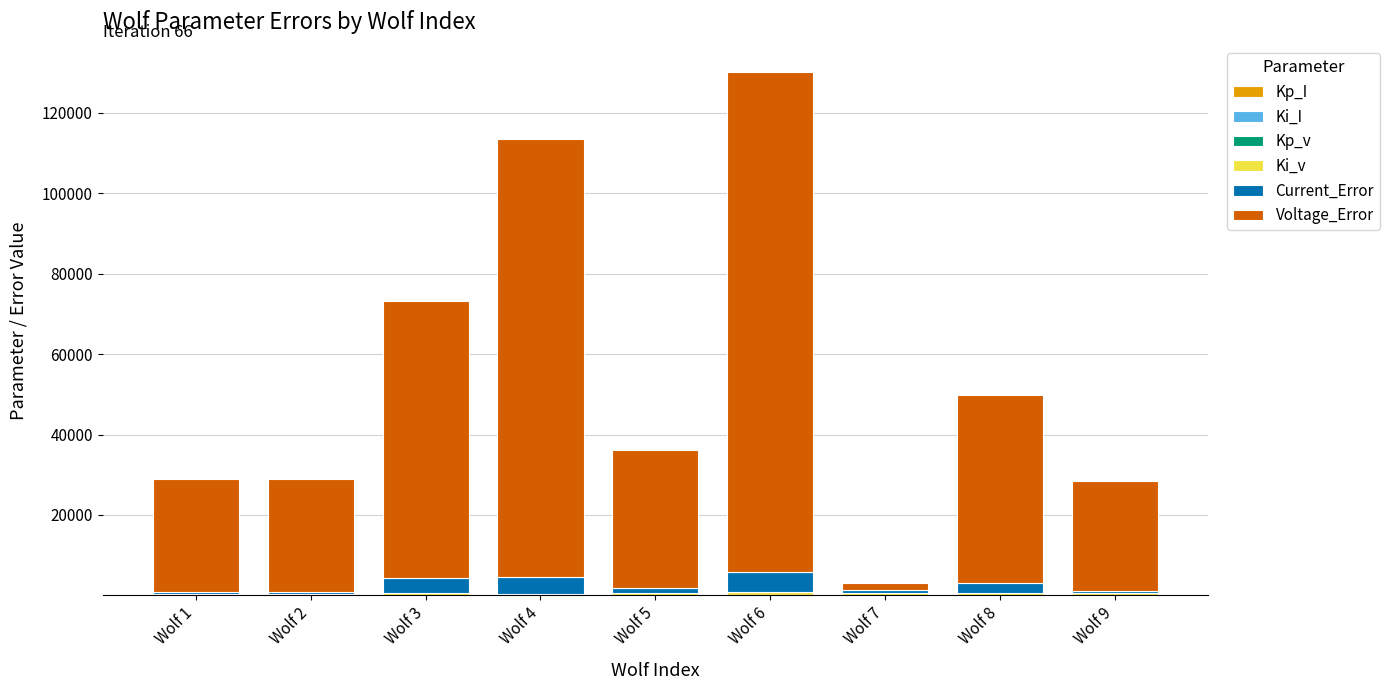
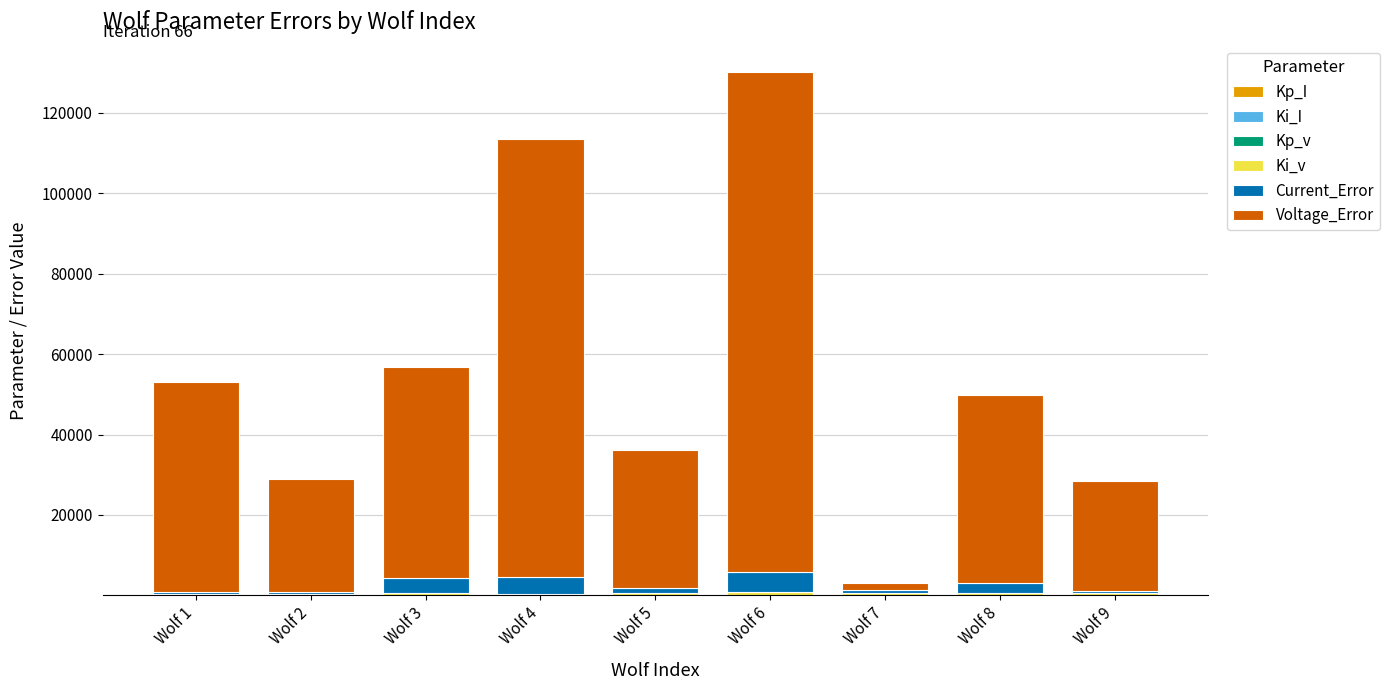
  {
    "Ki_v": {
      "Wolf 6": 1000
    },
    "Current_Error": {
      "Wolf 1": 1000,
      "Wolf 3": 4000,
      "Wolf 4": 4000,
      "Wolf 5": 1000,
      "Wolf 6": 5000,
      "Wolf 7": 1000,
      "Wolf 8": 2000
    },
    "Voltage_Error": {
-     "Wolf 1": 28000,
+     "Wolf 1": 52000,
      "Wolf 2": 28000,
-     "Wolf 3": 69000,
+     "Wolf 3": 52000,
      "Wolf 4": 109000,
      "Wolf 5": 34000,
      "Wolf 6": 124000,
      "Wolf 7": 2000,
      "Wolf 8": 47000,
      "Wolf 9": 28000
    }
  }
